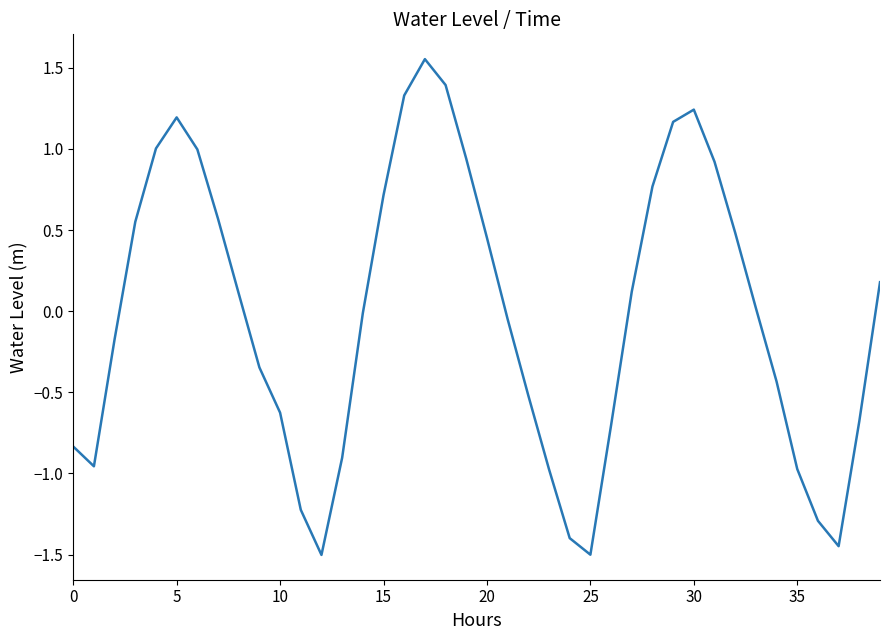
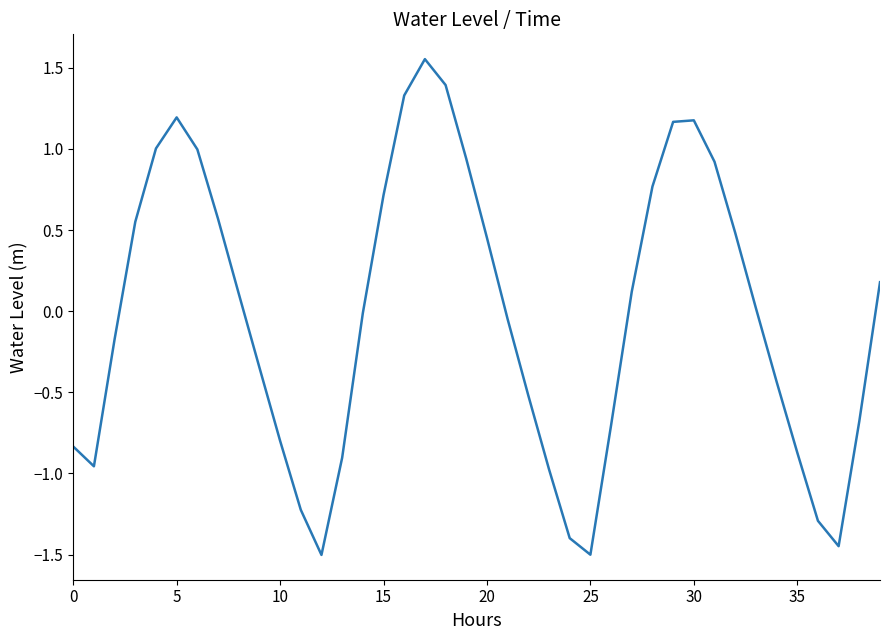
  {
    "0": -0.83,
    "5": 1.19,
-   "10": -0.63,
+   "10": -0.80,
    "15": 0.72,
    "20": 0.45,
    "25": -1.50,
-   "30": 1.24,
-   "35": -0.97
+   "30": 1.18,
+   "35": -0.87
  }
